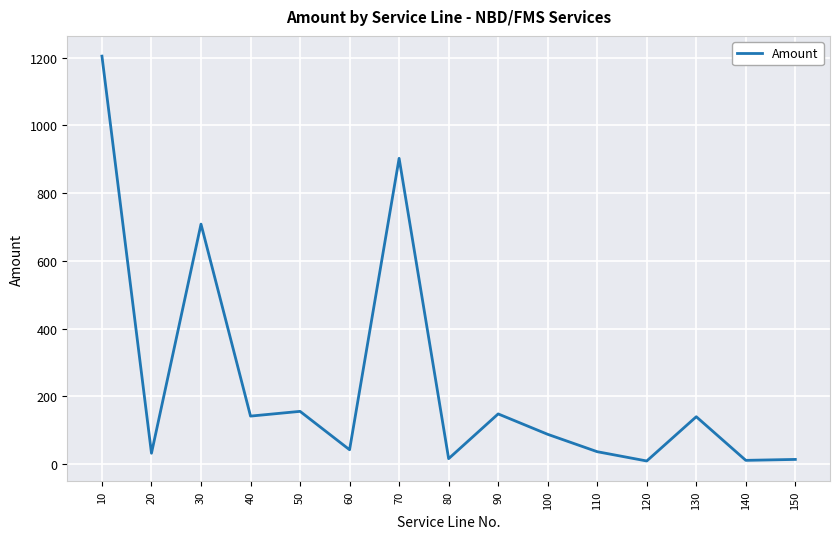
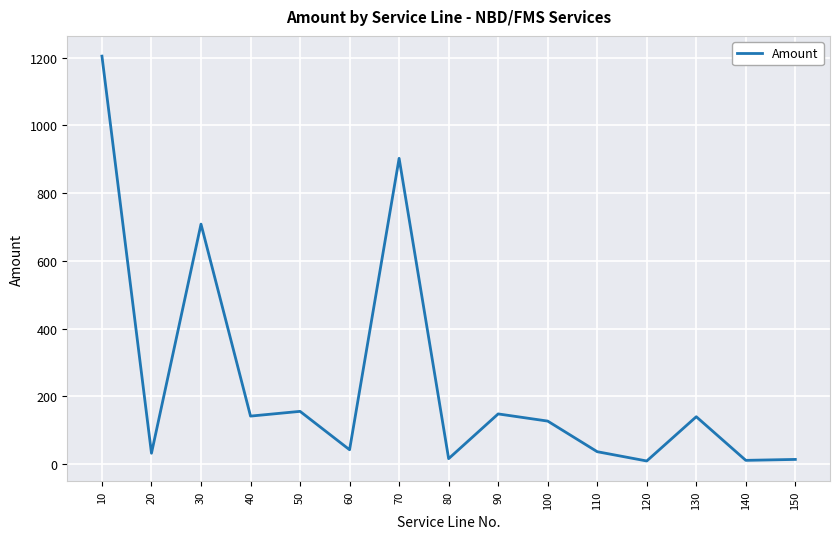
  {
    "10": 1200,
    "20": 30,
    "30": 710,
    "40": 140,
    "50": 160,
    "60": 40,
    "70": 900,
    "80": 20,
    "90": 150,
-   "100": 90,
+   "100": 130,
    "110": 40,
    "120": 10,
    "130": 140,
    "140": 10,
    "150": 10
  }
